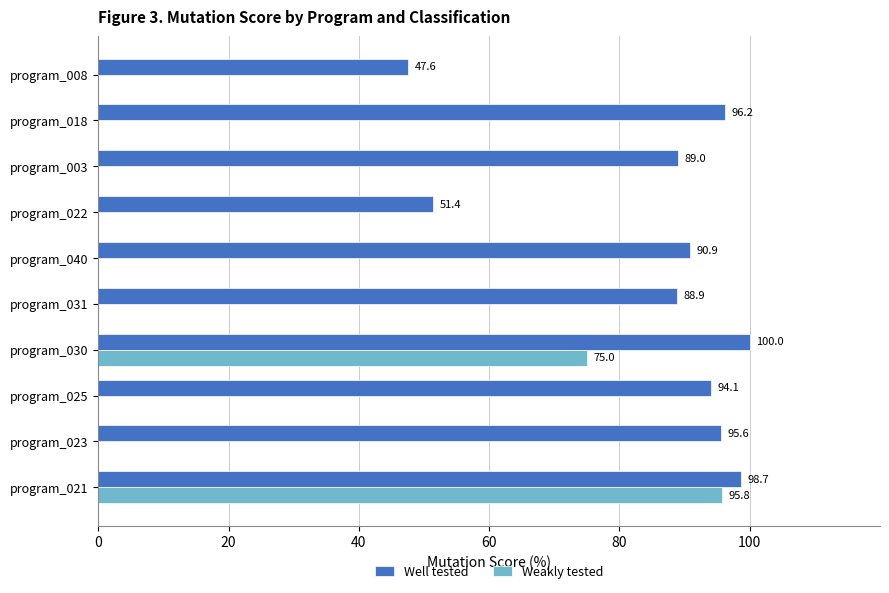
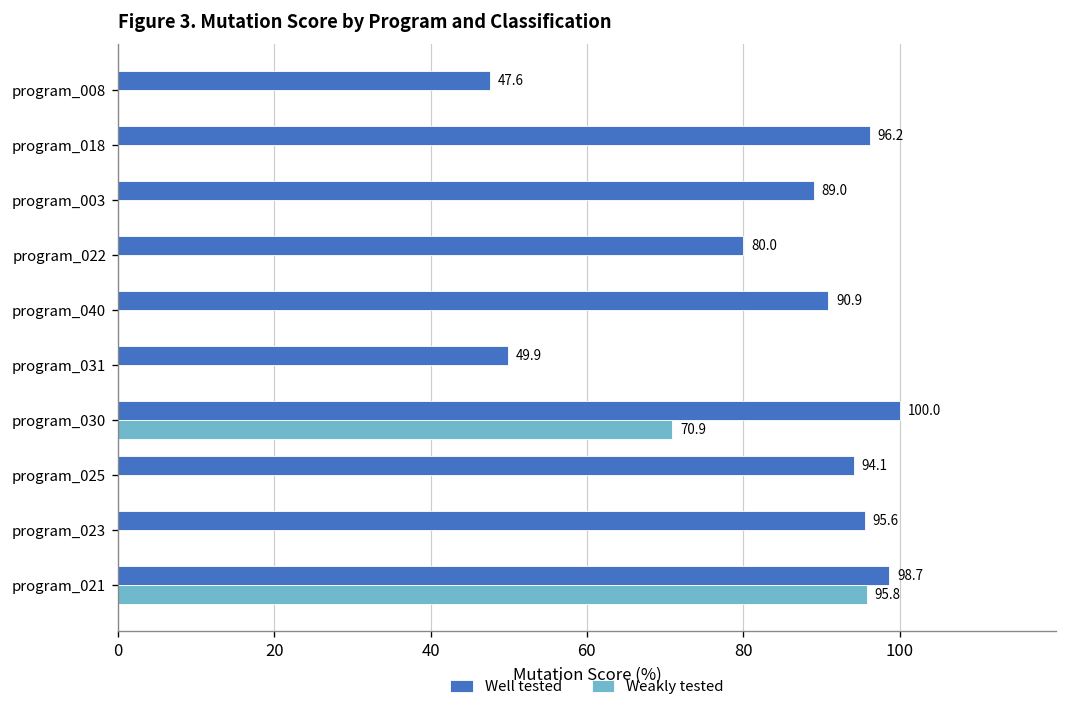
  {
    "Well tested": {
      "program_008": 47.6,
      "program_018": 96.2,
      "program_003": 89.0,
-     "program_022": 51.4,
+     "program_022": 80.0,
      "program_040": 90.9,
-     "program_031": 88.9,
+     "program_031": 49.9,
      "program_030": 100.0,
      "program_025": 94.1,
      "program_023": 95.6,
      "program_021": 98.7
    },
    "Weakly tested": {
-     "program_030": 75.0,
+     "program_030": 70.9,
      "program_021": 95.8
    }
  }
